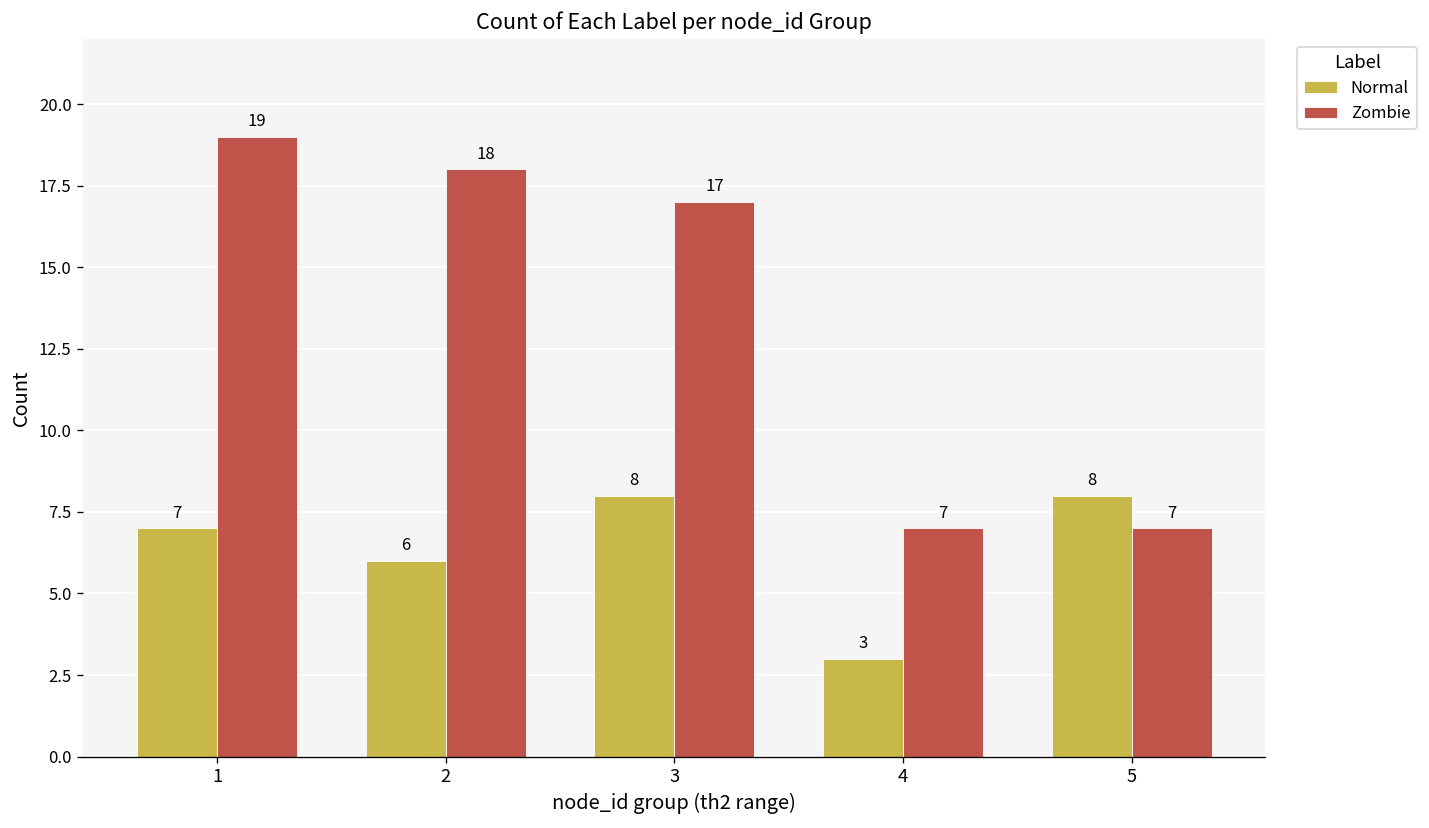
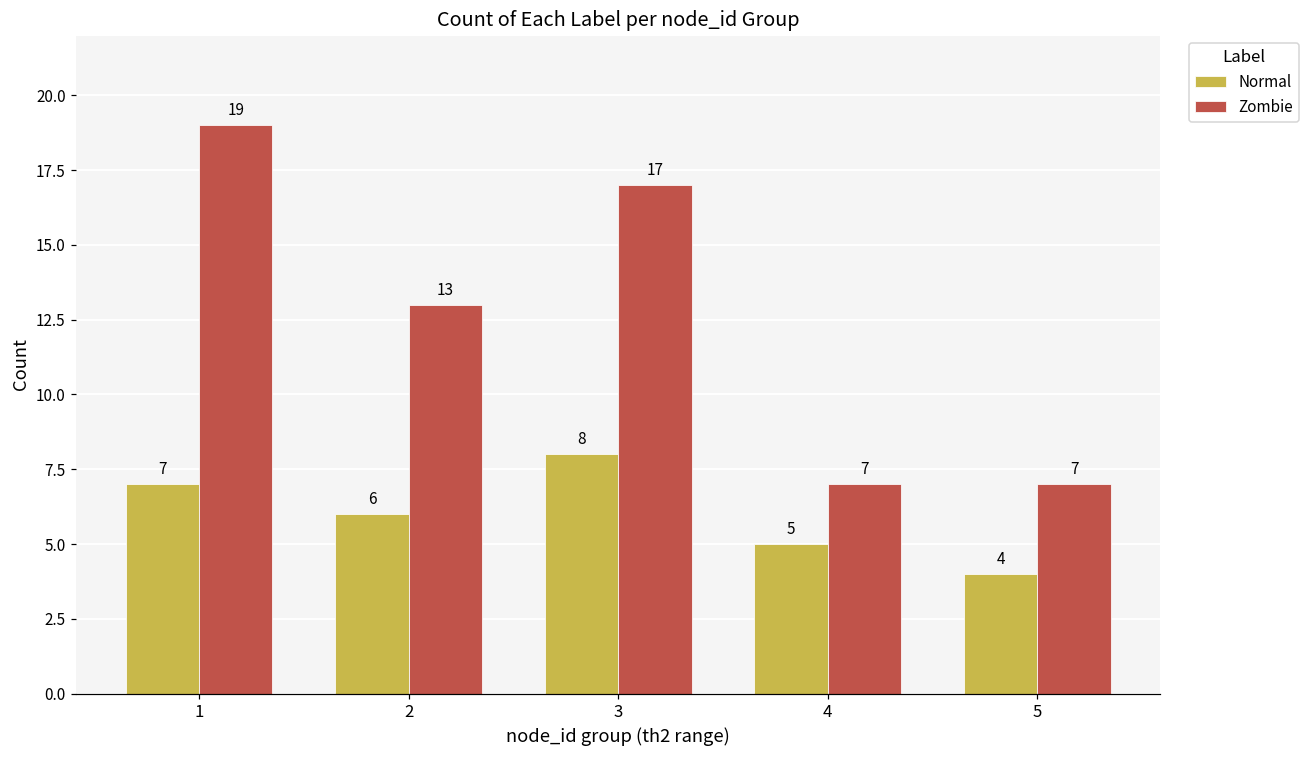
  {
    "Normal": {
      "1": 7,
      "2": 6,
      "3": 8,
-     "4": 3,
-     "5": 8
+     "4": 5,
+     "5": 4
    },
    "Zombie": {
      "1": 19,
-     "2": 18,
+     "2": 13,
      "3": 17,
      "4": 7,
      "5": 7
    }
  }
